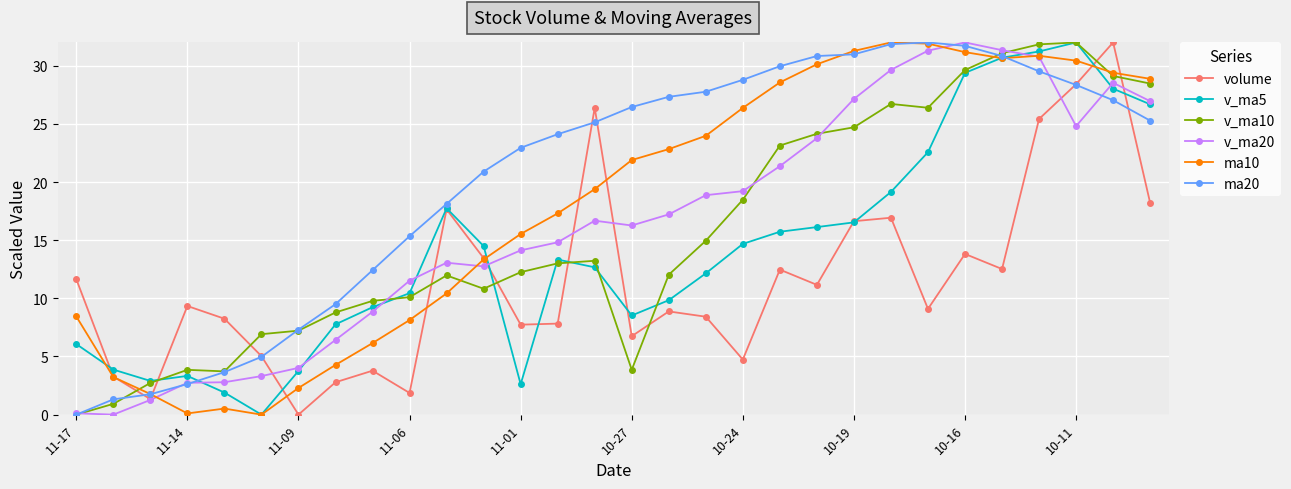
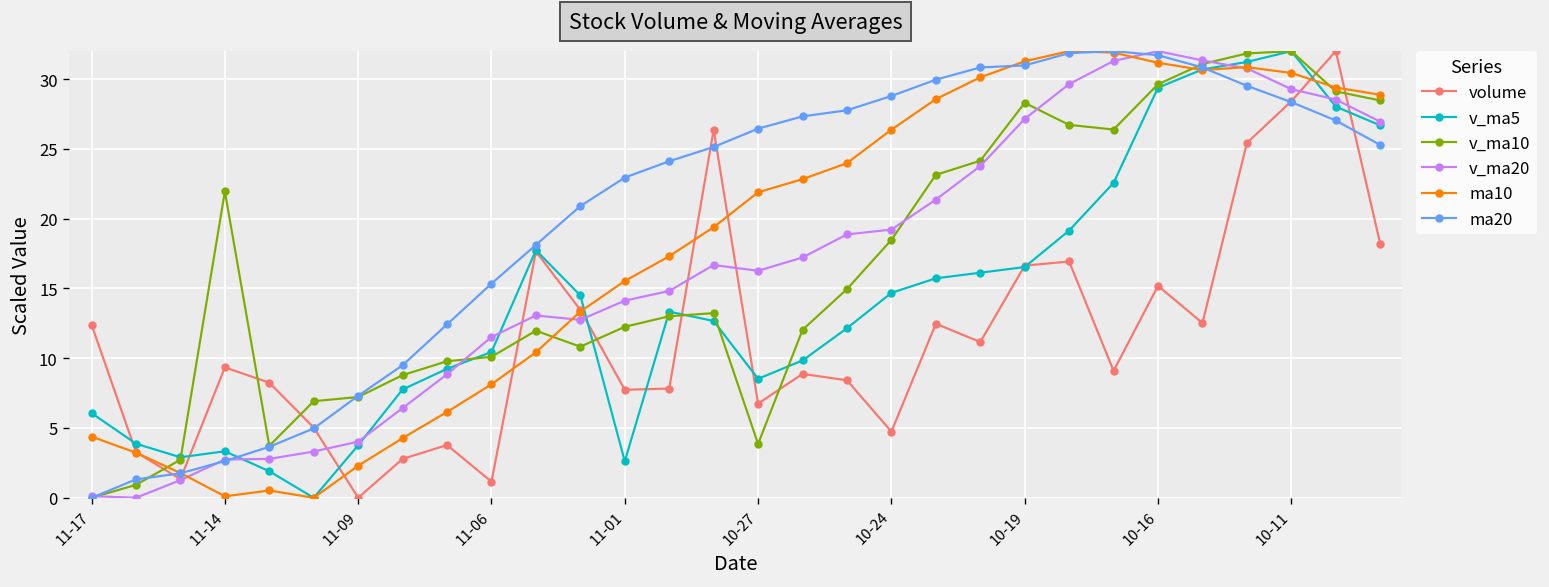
  {
    "volume": {
-     "11-17": 11.6,
+     "11-17": 12.4,
      "11-14": 9.3,
      "11-09": 0.0,
-     "11-06": 1.9,
+     "11-06": 1.2,
      "11-01": 7.7,
      "10-27": 6.7,
      "10-24": 4.7,
-     "10-16": 13.8
+     "10-16": 15.2
    },
    "v_ma5": {
      "11-17": 6.1,
      "11-14": 3.3,
      "11-09": 3.8,
      "11-06": 10.4,
      "11-01": 2.6,
      "10-27": 8.5,
      "10-24": 14.7,
      "10-16": 29.4
    },
    "v_ma10": {
-     "11-14": 3.9,
+     "11-14": 21.9,
      "11-06": 10.1,
      "11-01": 12.2,
      "10-27": 3.9,
      "10-24": 18.5,
-     "10-19": 24.7,
+     "10-19": 28.3,
      "10-16": 29.6
    },
    "v_ma20": {
      "11-09": 4.0,
      "11-06": 11.5,
      "11-01": 14.1,
      "10-27": 16.3,
      "10-24": 19.2,
      "10-19": 27.1,
      "10-16": 32.0,
-     "10-11": 24.8
+     "10-11": 29.3
    },
    "ma10": {
-     "11-17": 8.4,
+     "11-17": 4.4,
      "11-14": 0.1,
      "11-09": 2.3,
      "11-06": 8.1,
      "11-01": 15.5,
      "10-27": 21.9,
      "10-24": 26.4,
      "10-19": 31.3,
      "10-16": 31.2,
      "10-11": 30.4
    },
    "ma20": {
      "11-06": 15.3,
      "11-01": 22.9,
      "10-27": 26.4,
      "10-24": 28.8,
      "10-19": 31.0,
      "10-16": 31.7
    }
  }
